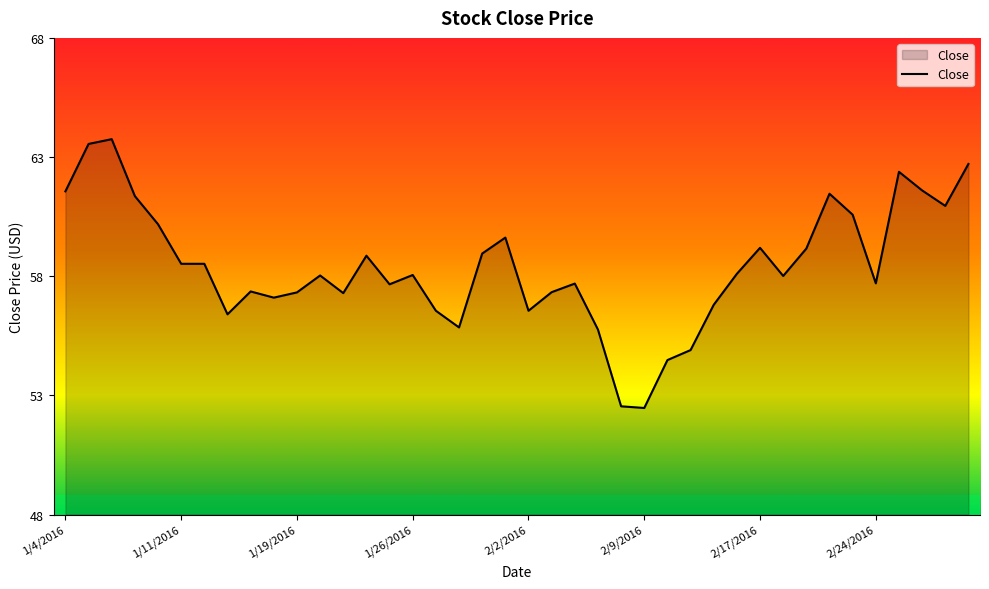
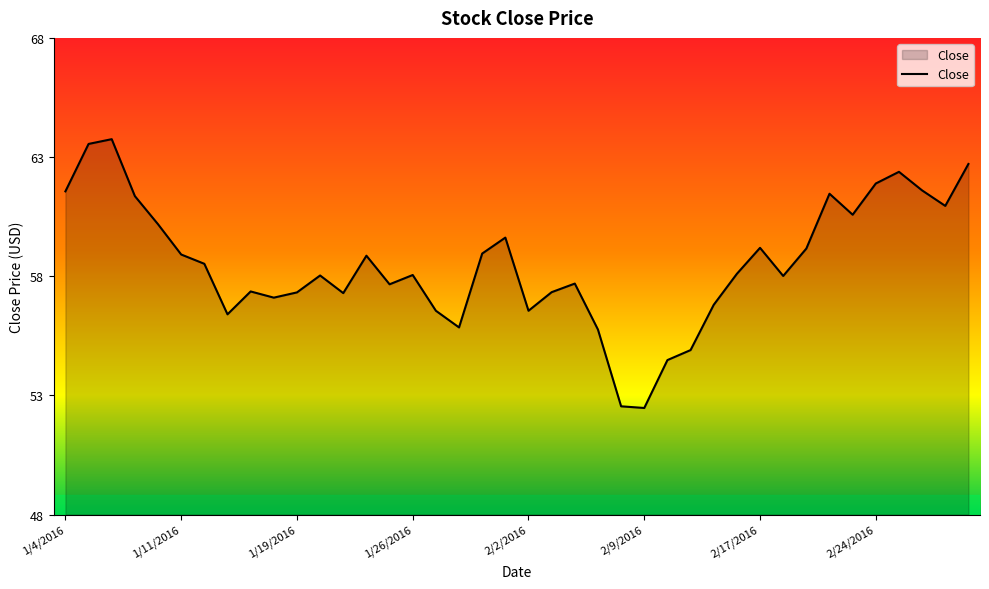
  {
    "1/4/2016": 61.6,
-   "1/11/2016": 58.5,
+   "1/11/2016": 58.9,
    "1/19/2016": 57.3,
    "1/26/2016": 58.1,
    "2/2/2016": 56.6,
    "2/9/2016": 52.5,
    "2/17/2016": 59.2,
-   "2/24/2016": 57.7
+   "2/24/2016": 61.9
  }
